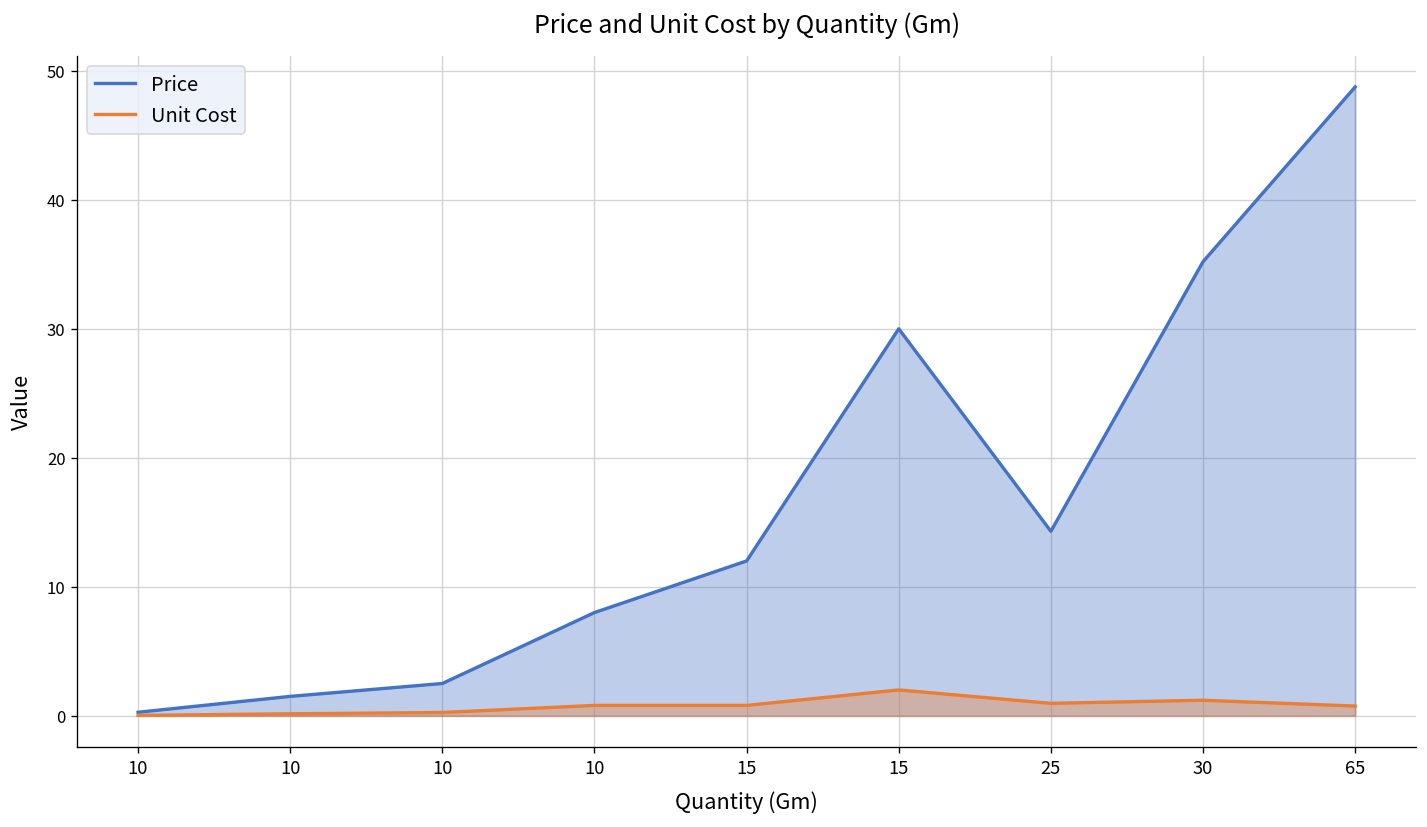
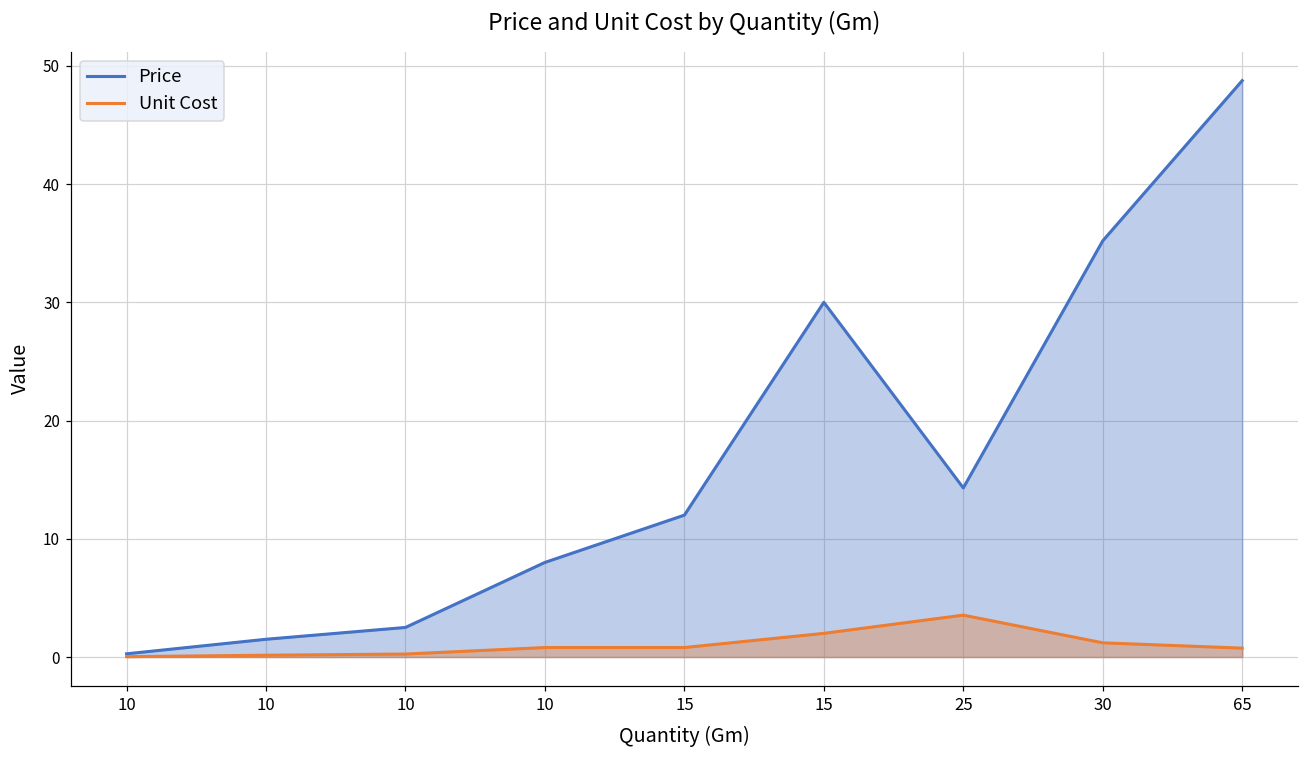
  {
    "Price": {
      "25": 14.3,
      "30": 35.2,
      "65": 48.8
    },
    "Unit Cost": {
-     "25": 1.0,
+     "25": 3.5,
      "30": 1.2,
      "65": 0.8
    }
  }
